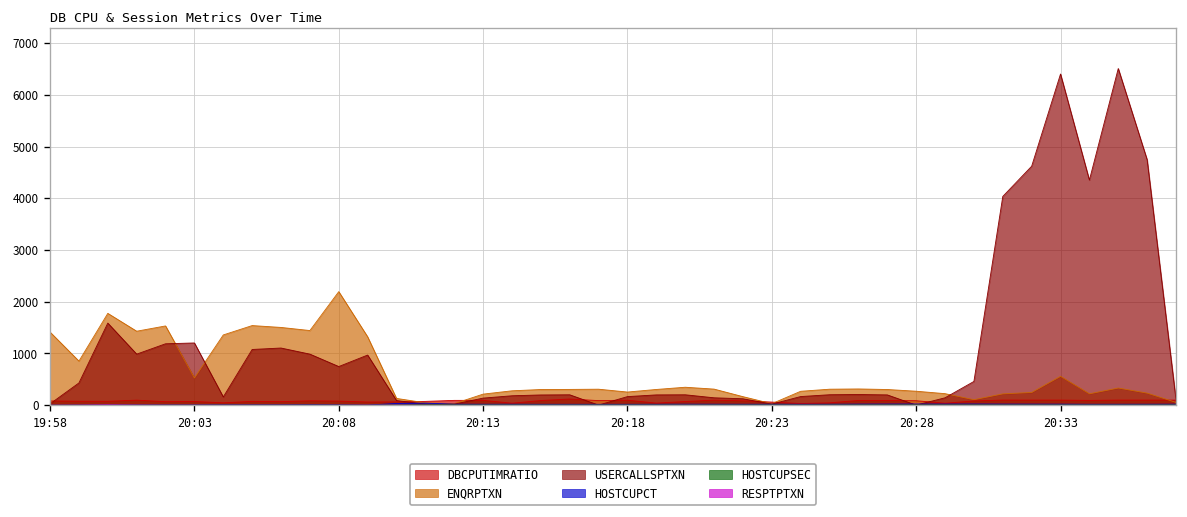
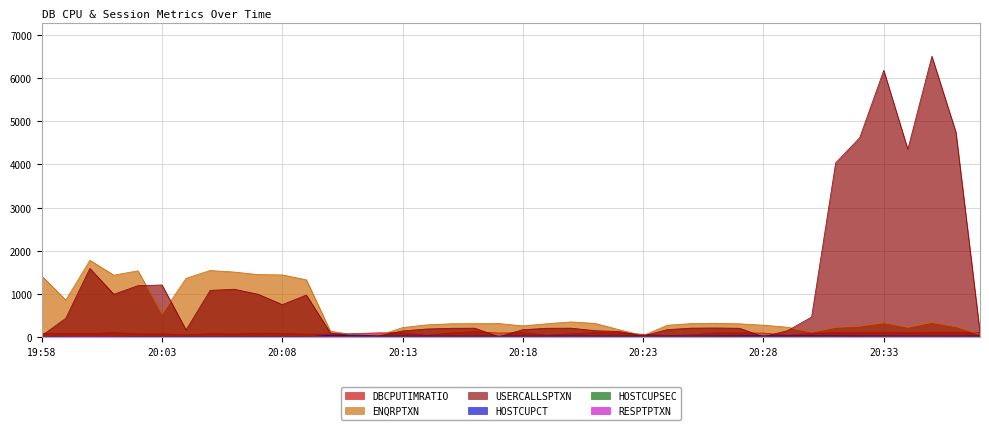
  {
    "DBCPUTIMRATIO": {
      "20:03": 100,
      "20:08": 100,
      "20:18": 100,
      "20:28": 100,
      "20:33": 100
    },
    "ENQRPTXN": {
      "19:58": 1400,
      "20:03": 500,
-     "20:08": 2200,
+     "20:08": 1400,
      "20:13": 200,
      "20:18": 300,
      "20:28": 300,
-     "20:33": 600
+     "20:33": 300
    },
    "USERCALLSPTXN": {
      "20:03": 1200,
      "20:08": 700,
      "20:18": 200,
-     "20:33": 6400
+     "20:33": 6200
    }
  }
